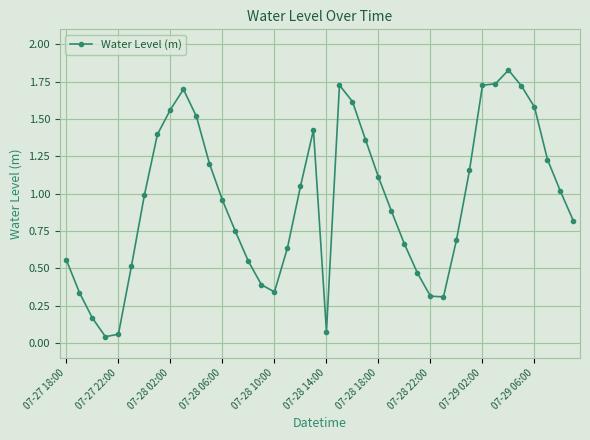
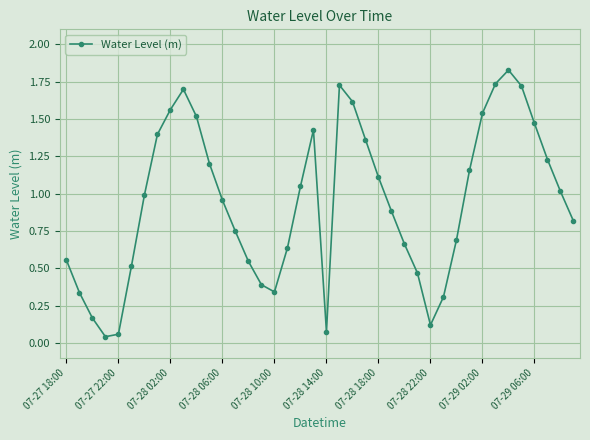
  {
    "07-27 18:00": 0.56,
    "07-27 22:00": 0.06,
    "07-28 02:00": 1.56,
    "07-28 06:00": 0.96,
    "07-28 10:00": 0.34,
    "07-28 14:00": 0.08,
    "07-28 18:00": 1.11,
-   "07-28 22:00": 0.31,
-   "07-29 02:00": 1.73,
-   "07-29 06:00": 1.58
+   "07-28 22:00": 0.12,
+   "07-29 02:00": 1.54,
+   "07-29 06:00": 1.47
  }
